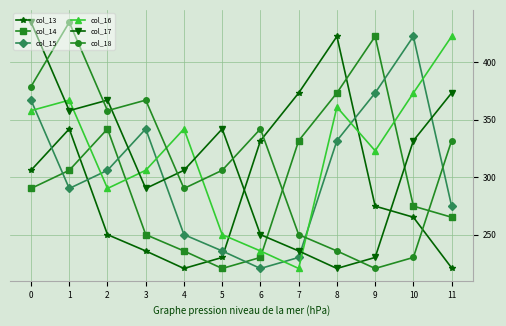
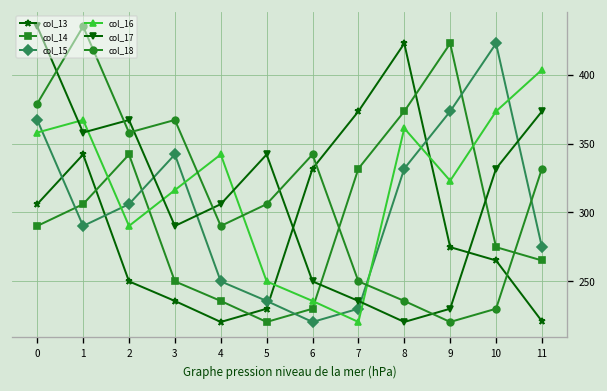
  {
    "col_16": {
      "0": 358,
      "1": 367,
      "2": 290,
-     "3": 306,
+     "3": 316,
      "4": 342,
      "5": 250,
      "6": 236,
      "7": 221,
      "8": 361,
      "9": 323,
      "10": 373,
-     "11": 423
+     "11": 404
    }
  }
